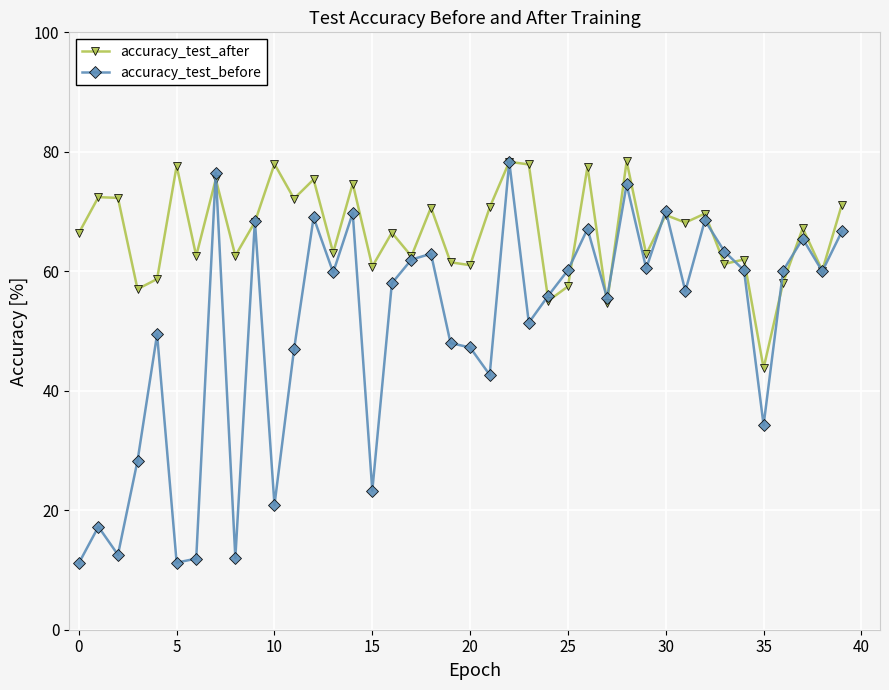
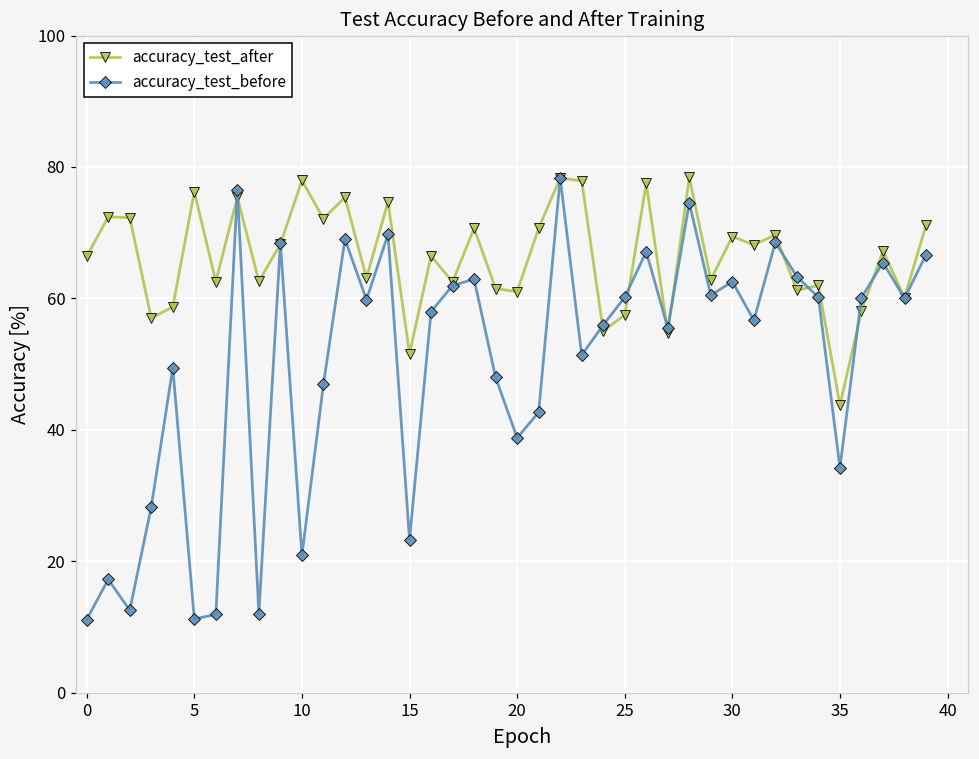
  {
    "accuracy_test_after": {
      "0": 66,
-     "5": 78,
+     "5": 76,
      "10": 78,
-     "15": 61,
+     "15": 52,
      "20": 61,
      "25": 57,
      "30": 69,
      "35": 44
    },
    "accuracy_test_before": {
      "0": 11,
      "5": 11,
      "10": 21,
      "15": 23,
-     "20": 47,
+     "20": 39,
      "25": 60,
-     "30": 70,
+     "30": 63,
      "35": 34
    }
  }
